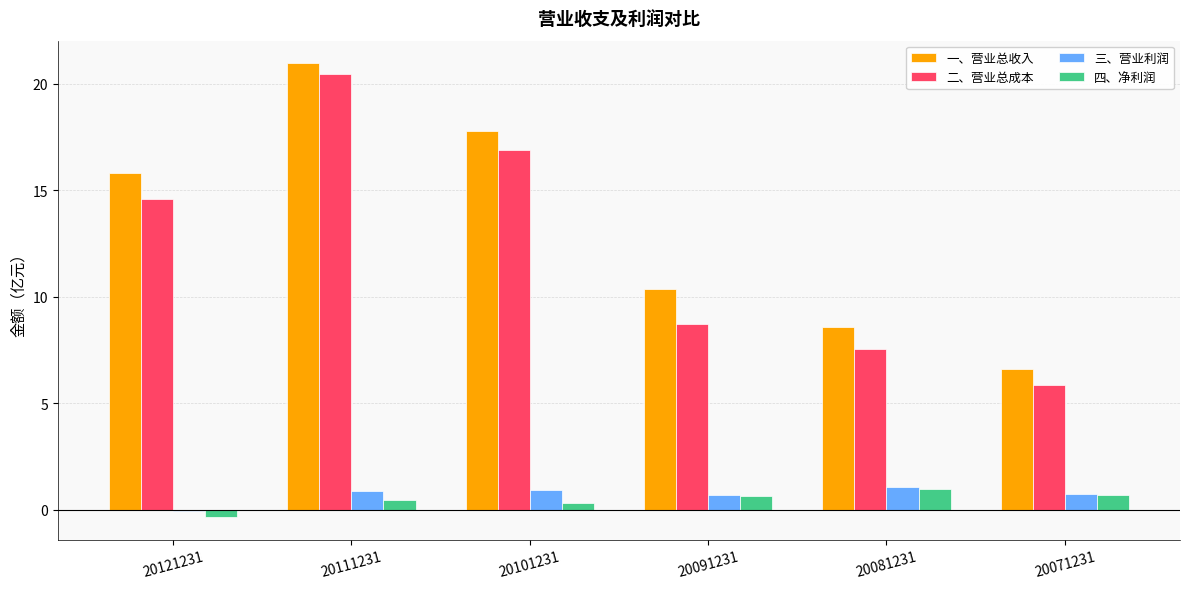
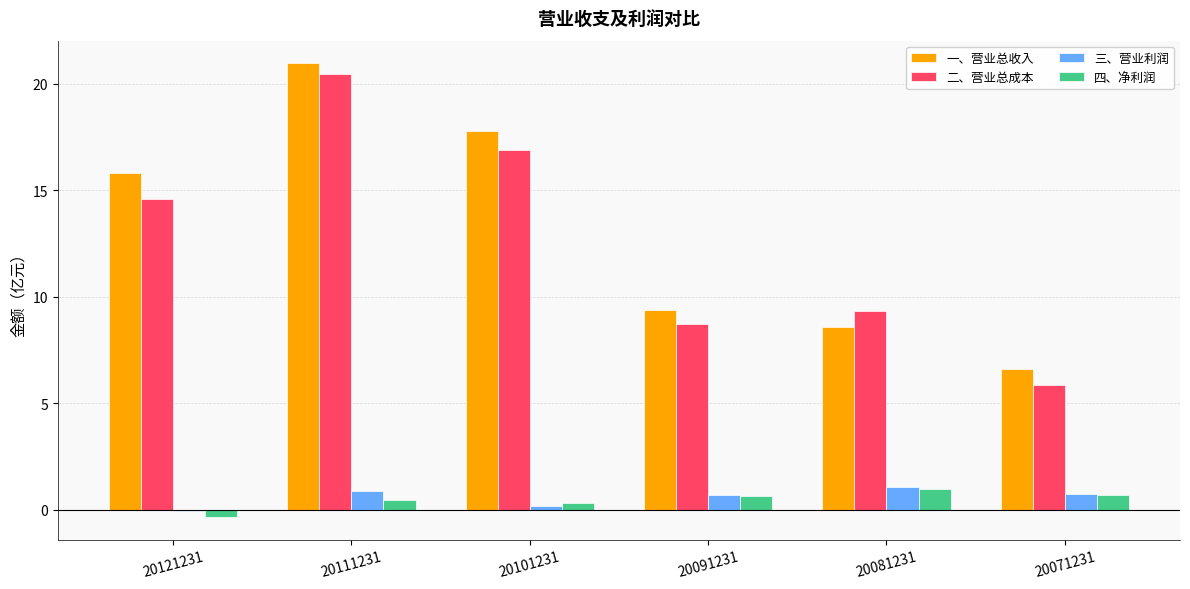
  {
    "一、营业总收入": {
      "20121231": 15.8,
      "20111231": 21.0,
      "20101231": 17.8,
-     "20091231": 10.3,
+     "20091231": 9.4,
      "20081231": 8.6,
      "20071231": 6.6
    },
    "二、营业总成本": {
      "20121231": 14.6,
      "20111231": 20.5,
      "20101231": 16.9,
      "20091231": 8.7,
-     "20081231": 7.5,
+     "20081231": 9.3,
      "20071231": 5.9
    },
    "三、营业利润": {
      "20111231": 0.9,
-     "20101231": 0.9,
+     "20101231": 0.2,
      "20091231": 0.7,
      "20081231": 1.1,
      "20071231": 0.7
    },
    "四、净利润": {
      "20121231": -0.3,
      "20111231": 0.5,
      "20101231": 0.3,
      "20091231": 0.7,
      "20081231": 1.0,
      "20071231": 0.7
    }
  }
